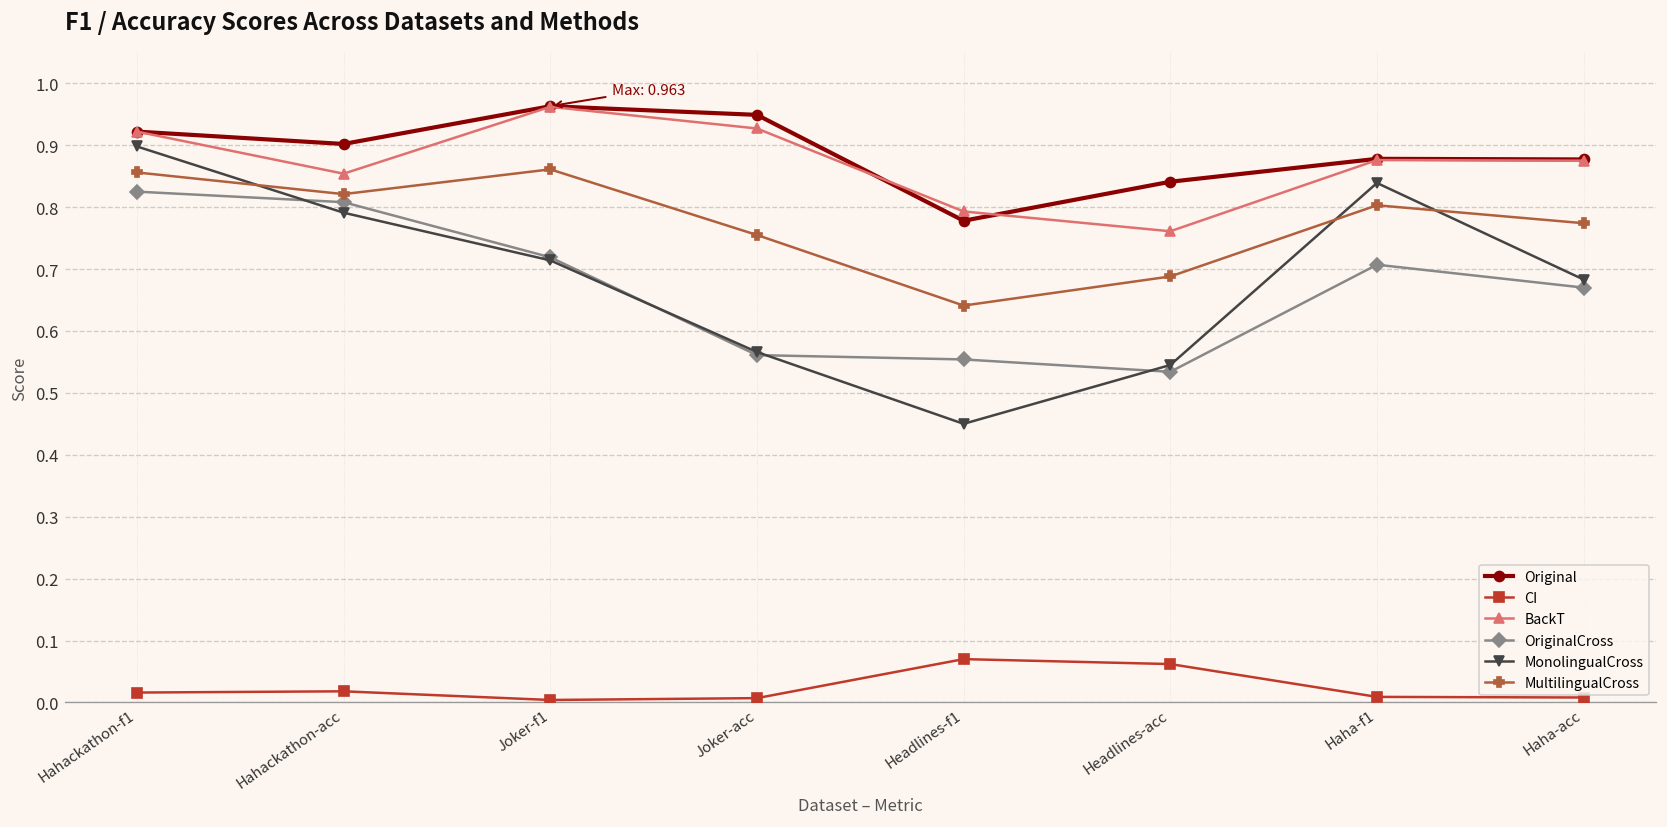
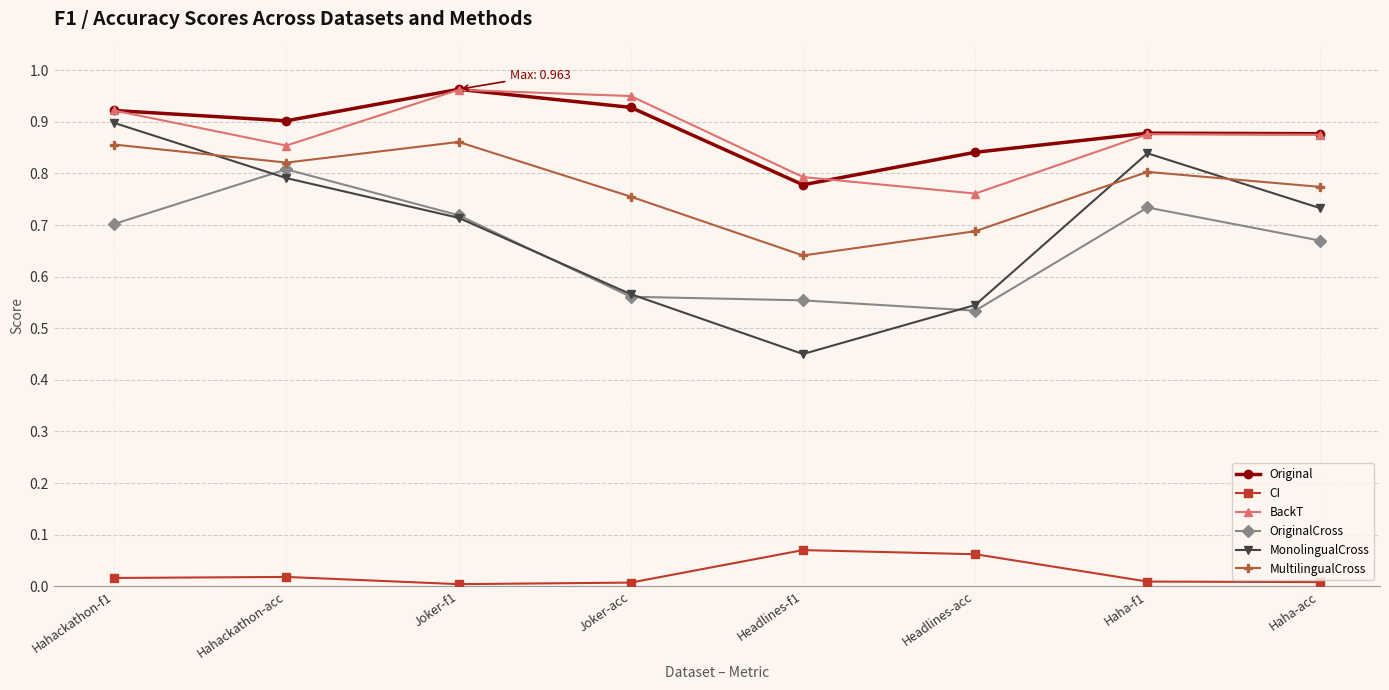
  {
    "Original": {
      "Hahackathon-acc": 0.90,
-     "Joker-acc": 0.95,
+     "Joker-acc": 0.93,
      "Headlines-f1": 0.78,
      "Headlines-acc": 0.84
    },
    "BackT": {
      "Hahackathon-acc": 0.85,
-     "Joker-acc": 0.93,
+     "Joker-acc": 0.95,
      "Headlines-f1": 0.79,
      "Headlines-acc": 0.76
    },
    "OriginalCross": {
-     "Hahackathon-f1": 0.83,
+     "Hahackathon-f1": 0.70,
      "Hahackathon-acc": 0.81,
      "Joker-f1": 0.72,
      "Joker-acc": 0.56,
      "Headlines-f1": 0.55,
      "Headlines-acc": 0.53,
-     "Haha-f1": 0.71,
+     "Haha-f1": 0.73,
      "Haha-acc": 0.67
    },
    "MonolingualCross": {
      "Hahackathon-f1": 0.90,
      "Hahackathon-acc": 0.79,
      "Joker-f1": 0.71,
      "Joker-acc": 0.57,
      "Headlines-f1": 0.45,
      "Headlines-acc": 0.55,
      "Haha-f1": 0.84,
-     "Haha-acc": 0.68
+     "Haha-acc": 0.73
    }
  }
